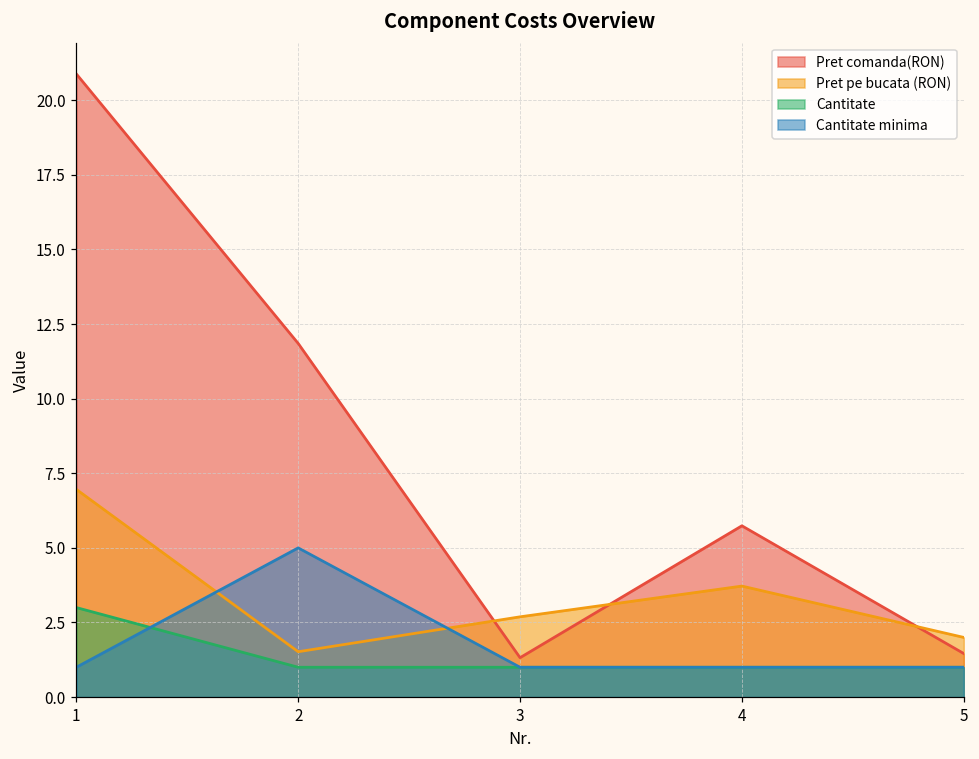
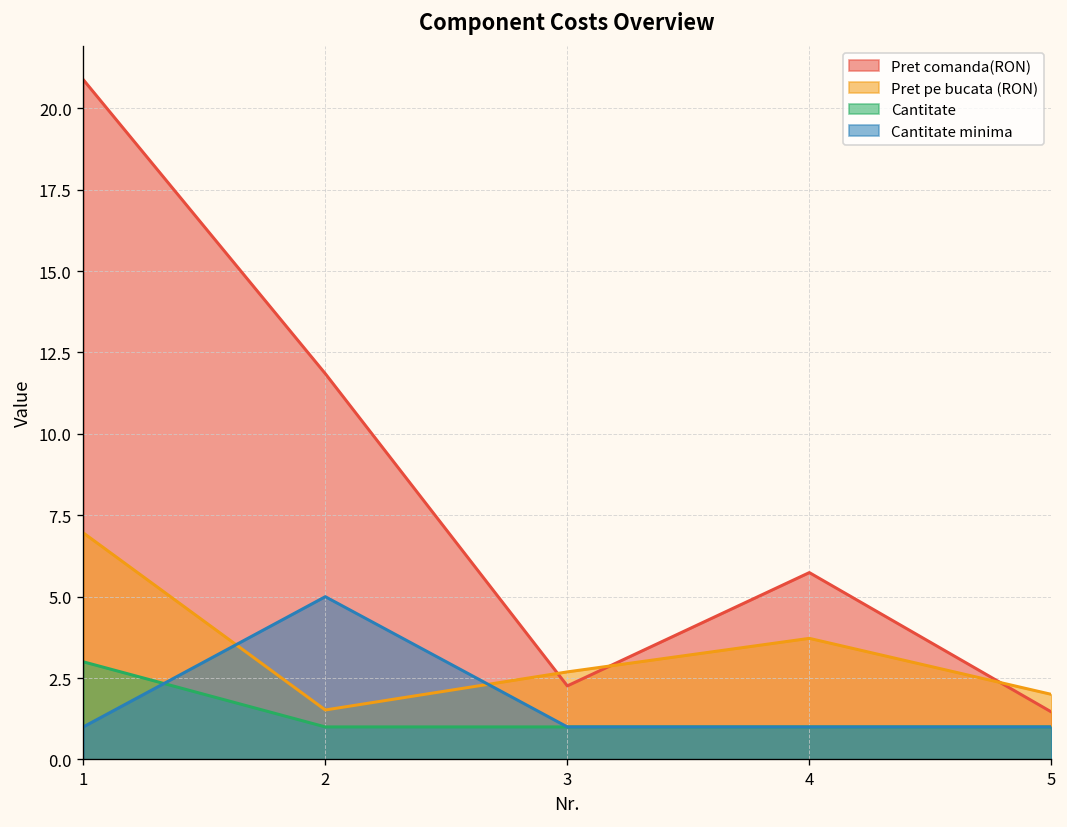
  {
    "Pret comanda(RON)": {
      "1": 20.9,
      "2": 11.9,
-     "3": 1.3,
+     "3": 2.3,
      "4": 5.7,
      "5": 1.5
    },
    "Pret pe bucata (RON)": {
      "1": 7.0,
      "2": 1.5,
      "3": 2.7,
      "4": 3.7,
      "5": 2.0
    },
    "Cantitate": {
      "1": 3.0,
      "2": 1.0
    },
    "Cantitate minima": {
      "1": 1.0,
      "2": 5.0
    }
  }
